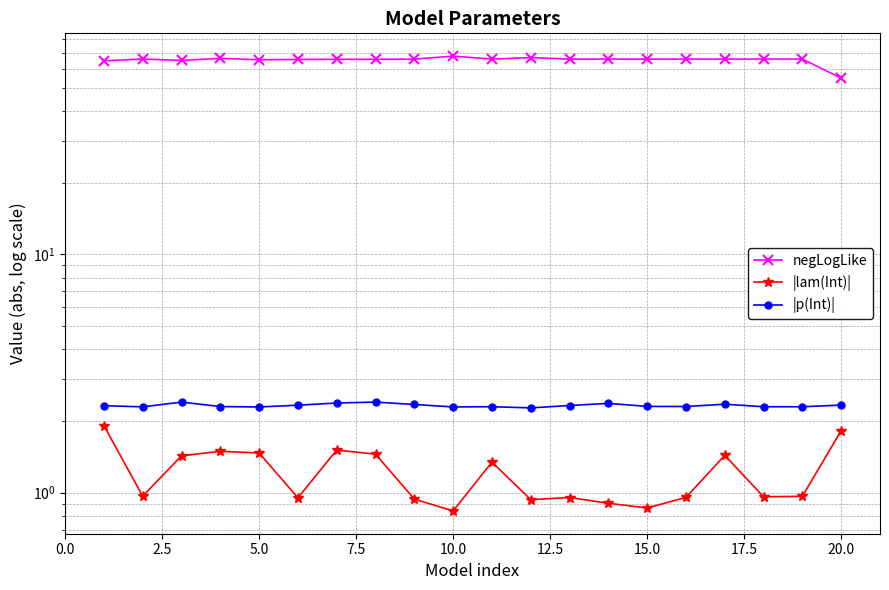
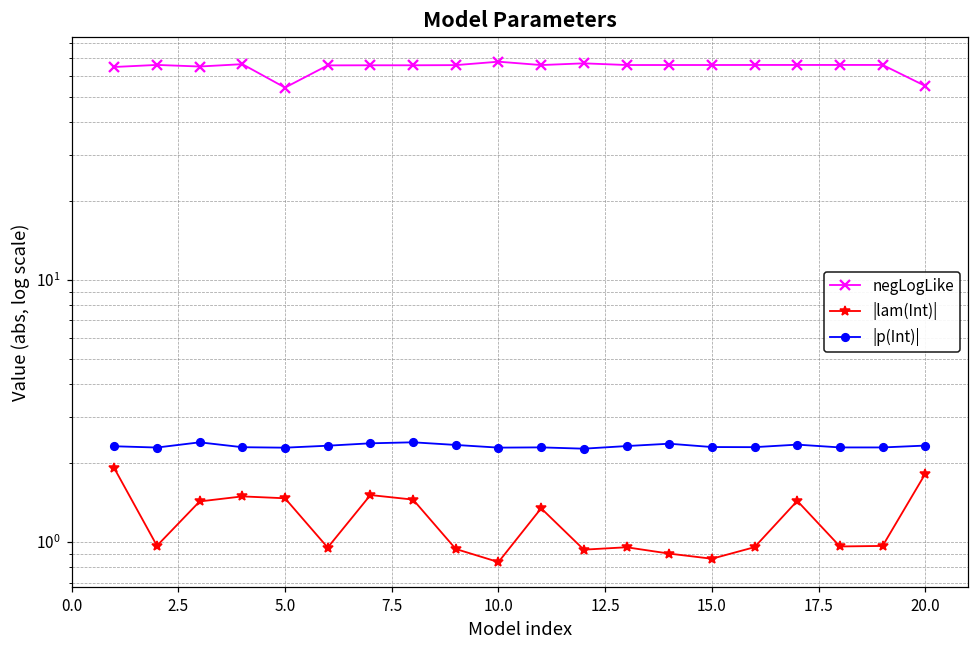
  {
    "negLogLike": {
-     "5.0": 66,
+     "5.0": 54,
      "10.0": 68,
      "15.0": 66,
      "20.0": 55
    },
    "|lam(Int)|": {
      "5.0": 1.5,
      "10.0": 0.84,
      "15.0": 0.86,
      "20.0": 1.8
    },
    "|p(Int)|": {
      "5.0": 2.3,
      "10.0": 2.3,
      "15.0": 2.3,
      "20.0": 2.3
    }
  }
